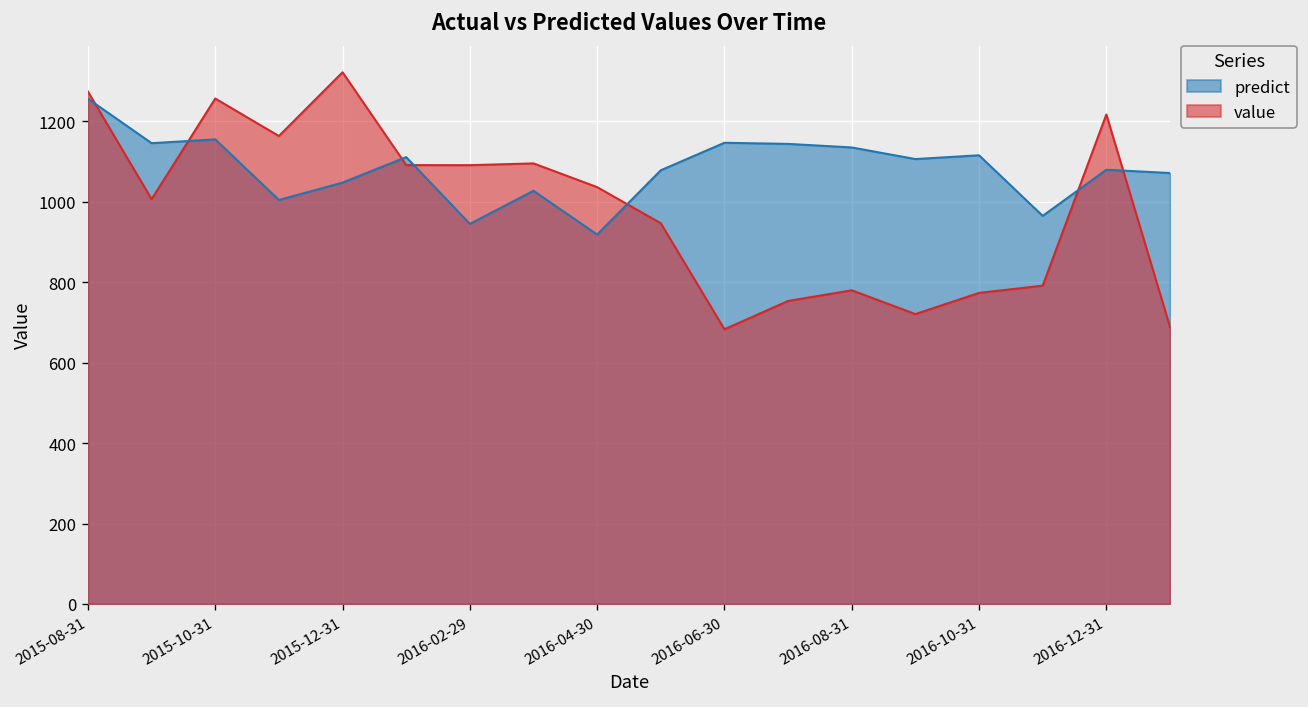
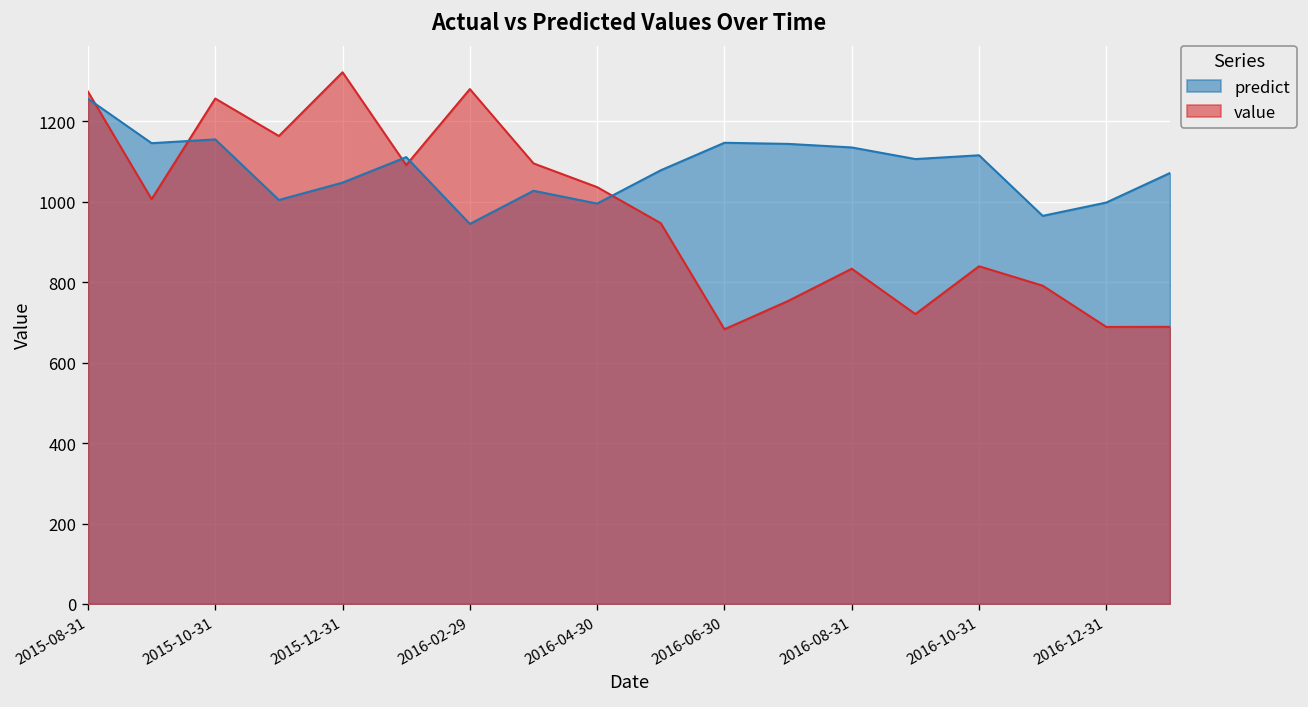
  {
    "predict": {
      "2015-08-31": 1260,
      "2015-10-31": 1160,
      "2015-12-31": 1050,
      "2016-02-29": 950,
-     "2016-04-30": 920,
+     "2016-04-30": 1000,
      "2016-06-30": 1150,
      "2016-08-31": 1140,
      "2016-10-31": 1120,
-     "2016-12-31": 1080
+     "2016-12-31": 1000
    },
    "value": {
      "2015-08-31": 1270,
      "2015-10-31": 1260,
      "2015-12-31": 1320,
-     "2016-02-29": 1090,
+     "2016-02-29": 1280,
      "2016-04-30": 1040,
      "2016-06-30": 680,
-     "2016-08-31": 780,
-     "2016-10-31": 770,
-     "2016-12-31": 1220
+     "2016-08-31": 830,
+     "2016-10-31": 840,
+     "2016-12-31": 690
    }
  }
